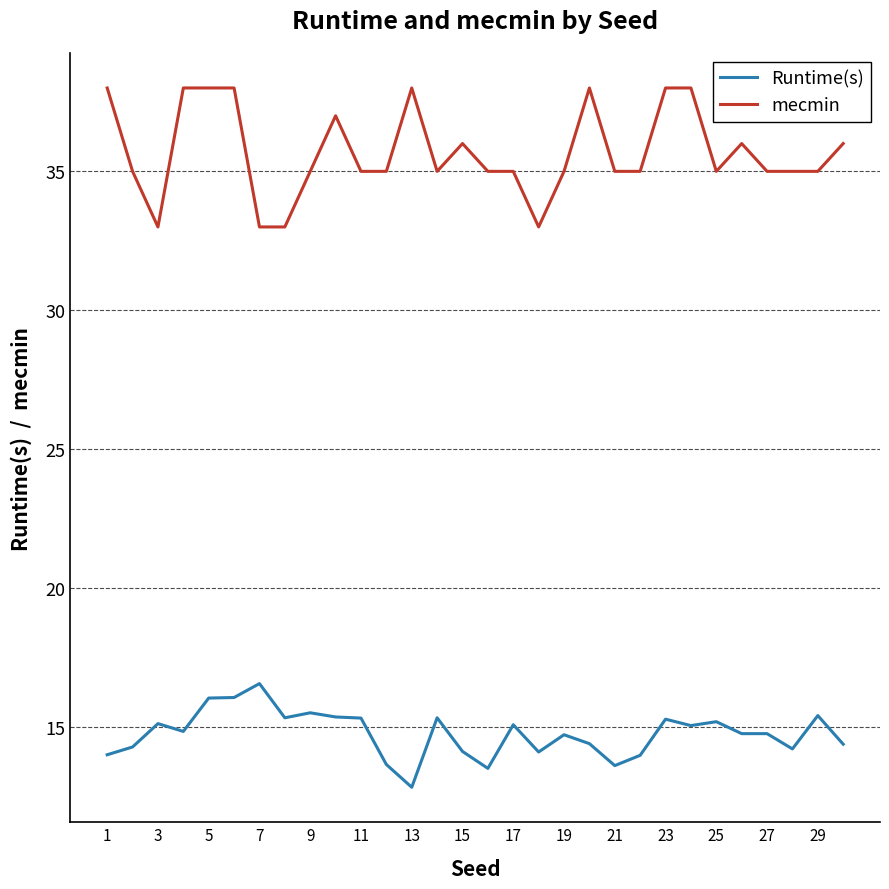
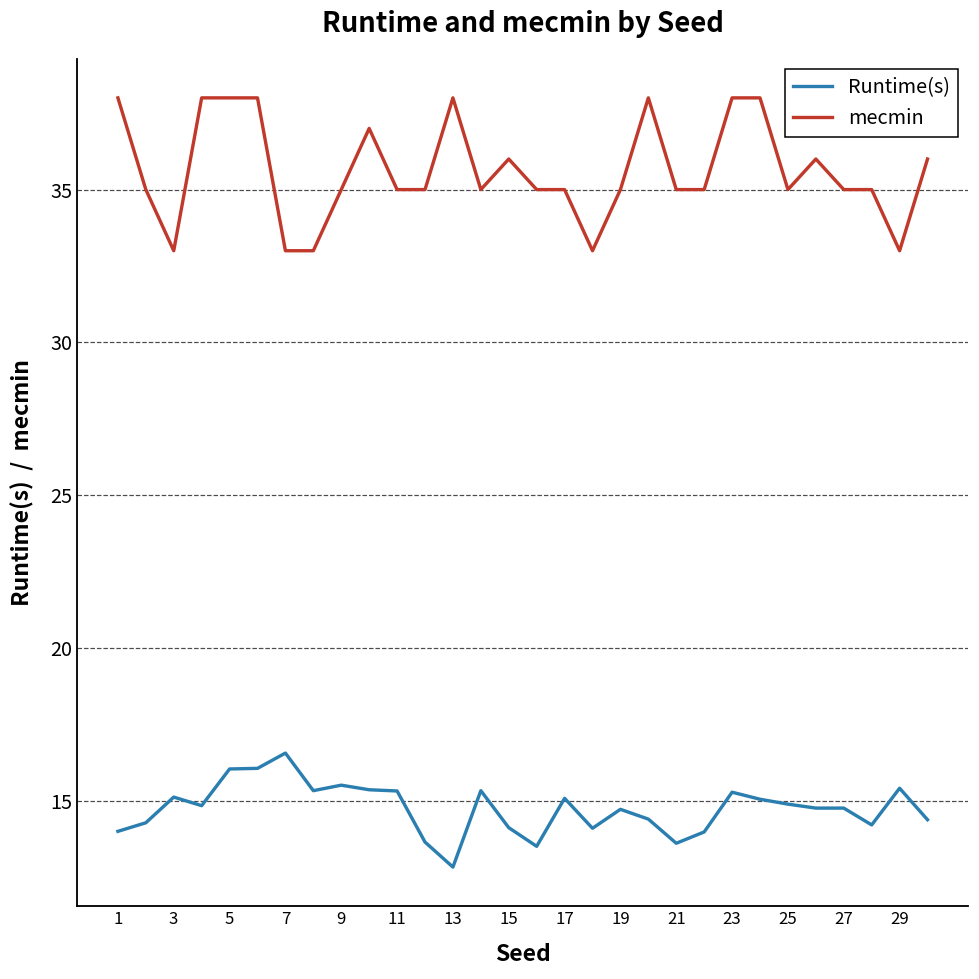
  {
    "Runtime(s)": {
      "1": 14.0,
      "3": 15.1,
      "5": 16.1,
      "7": 16.6,
      "9": 15.5,
      "11": 15.3,
      "13": 12.8,
      "15": 14.1,
      "17": 15.1,
      "19": 14.7,
      "21": 13.6,
      "23": 15.3,
-     "25": 15.2,
+     "25": 14.9,
      "27": 14.8,
      "29": 15.4
    },
    "mecmin": {
      "1": 38,
      "3": 33,
      "5": 38,
      "7": 33,
      "9": 35,
      "11": 35,
      "13": 38,
      "15": 36,
      "17": 35,
      "19": 35,
      "21": 35,
      "23": 38,
      "25": 35,
      "27": 35,
-     "29": 35
+     "29": 33
    }
  }
